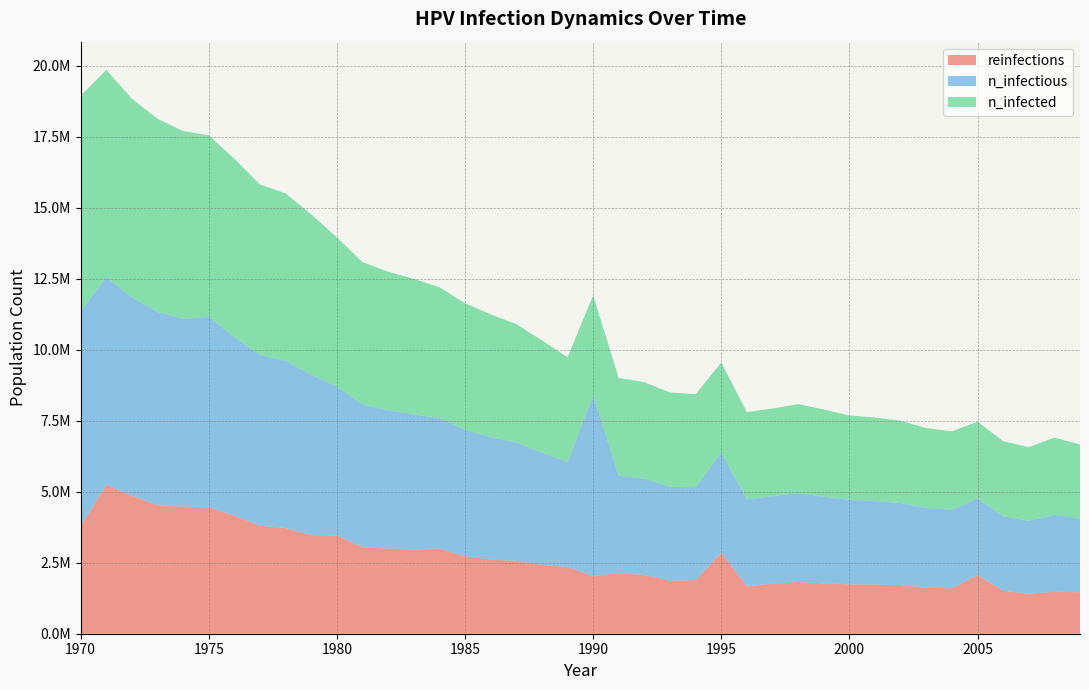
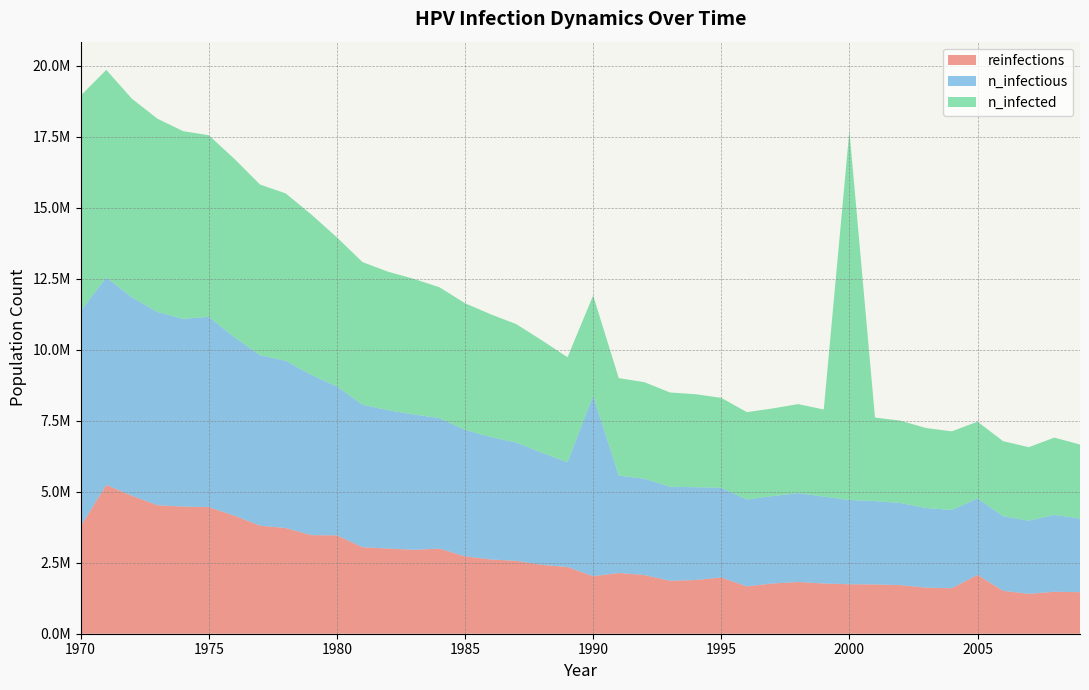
  {
    "reinfections": {
      "1970": 3800000,
      "1975": 4500000,
      "1980": 3500000,
      "1985": 2700000,
      "1990": 2000000,
-     "1995": 2900000,
+     "1995": 2000000,
      "2000": 1700000,
      "2005": 2100000
    },
    "n_infectious": {
      "1970": 7600000,
      "1975": 6700000,
      "1980": 5200000,
      "1985": 4500000,
      "1990": 6400000,
-     "1995": 3500000,
+     "1995": 3200000,
      "2000": 3000000,
      "2005": 2700000
    },
    "n_infected": {
      "1970": 7600000,
      "1975": 6400000,
      "1980": 5300000,
      "1985": 4500000,
      "1990": 3500000,
      "1995": 3200000,
-     "2000": 3000000,
+     "2000": 13000000,
      "2005": 2700000
    }
  }
